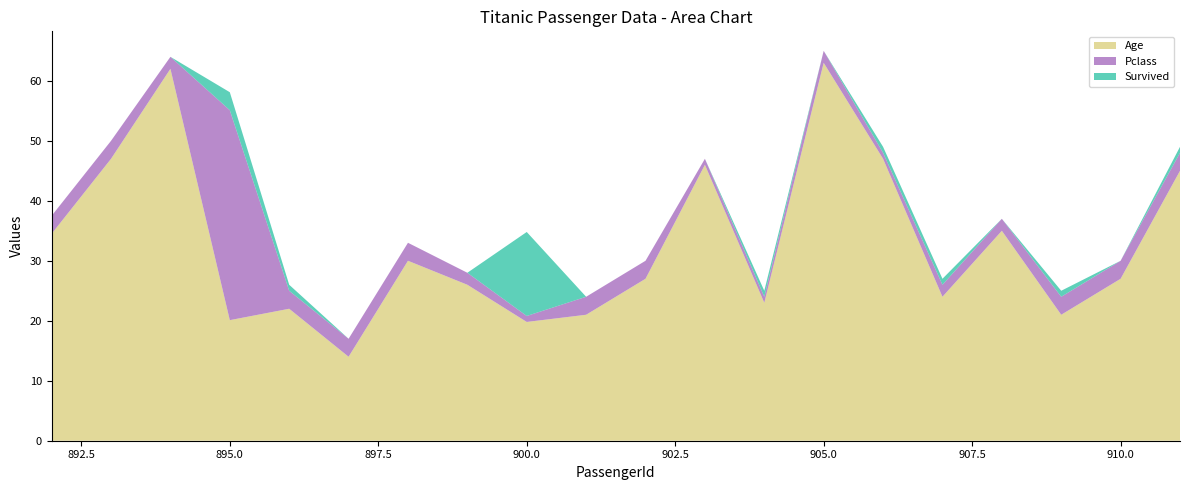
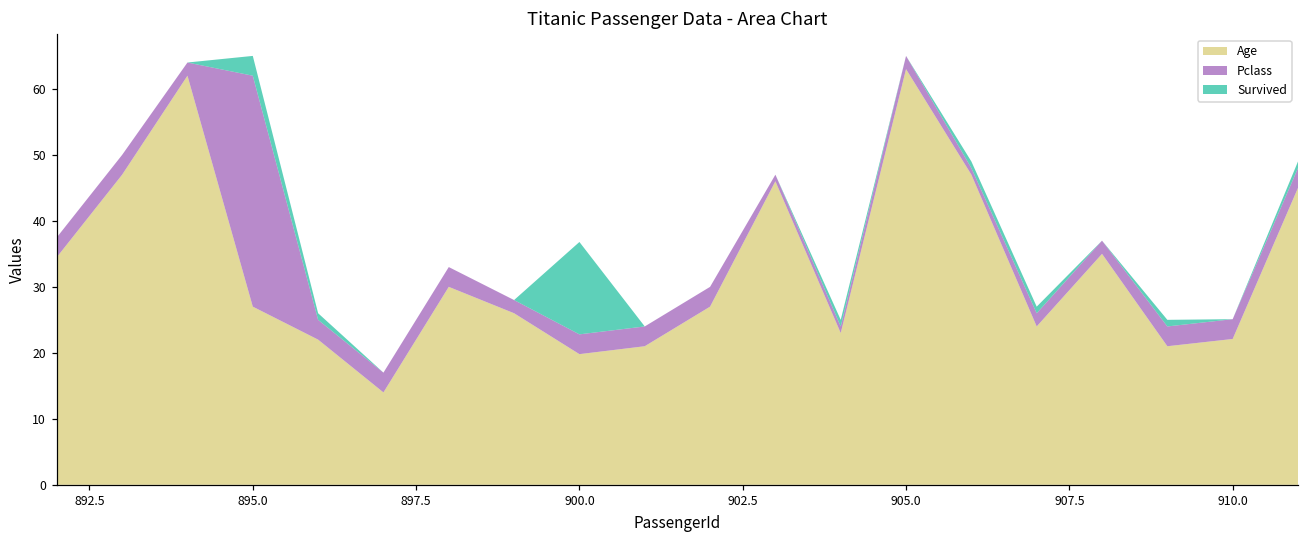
  {
    "Age": {
-     "895.0": 20,
+     "895.0": 27,
      "900.0": 20,
      "905.0": 63,
-     "910.0": 27
+     "910.0": 22
    },
    "Pclass": {
      "895.0": 35,
-     "900.0": 1
+     "900.0": 3
    },
    "Survived": {
      "895.0": 3,
      "900.0": 14
    }
  }
